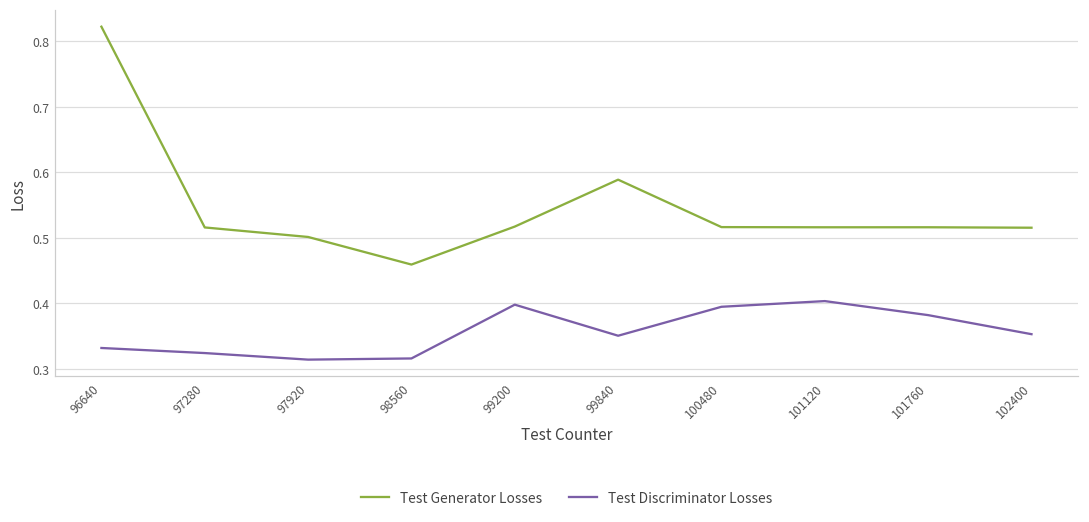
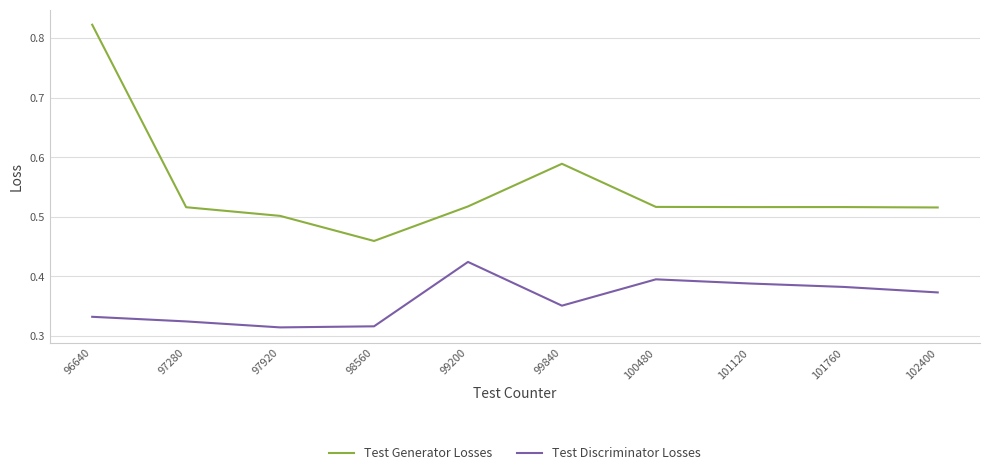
  {
    "Test Generator Losses": {
      "96640": 0.82,
      "97280": 0.52,
      "97920": 0.50,
      "98560": 0.46,
      "99200": 0.52,
      "99840": 0.59,
      "100480": 0.52,
      "101120": 0.52,
      "101760": 0.52,
      "102400": 0.52
    },
    "Test Discriminator Losses": {
      "96640": 0.33,
      "97280": 0.32,
      "97920": 0.31,
      "98560": 0.32,
-     "99200": 0.40,
+     "99200": 0.42,
      "99840": 0.35,
      "100480": 0.39,
-     "101120": 0.40,
+     "101120": 0.39,
      "101760": 0.38,
-     "102400": 0.35
+     "102400": 0.37
    }
  }
